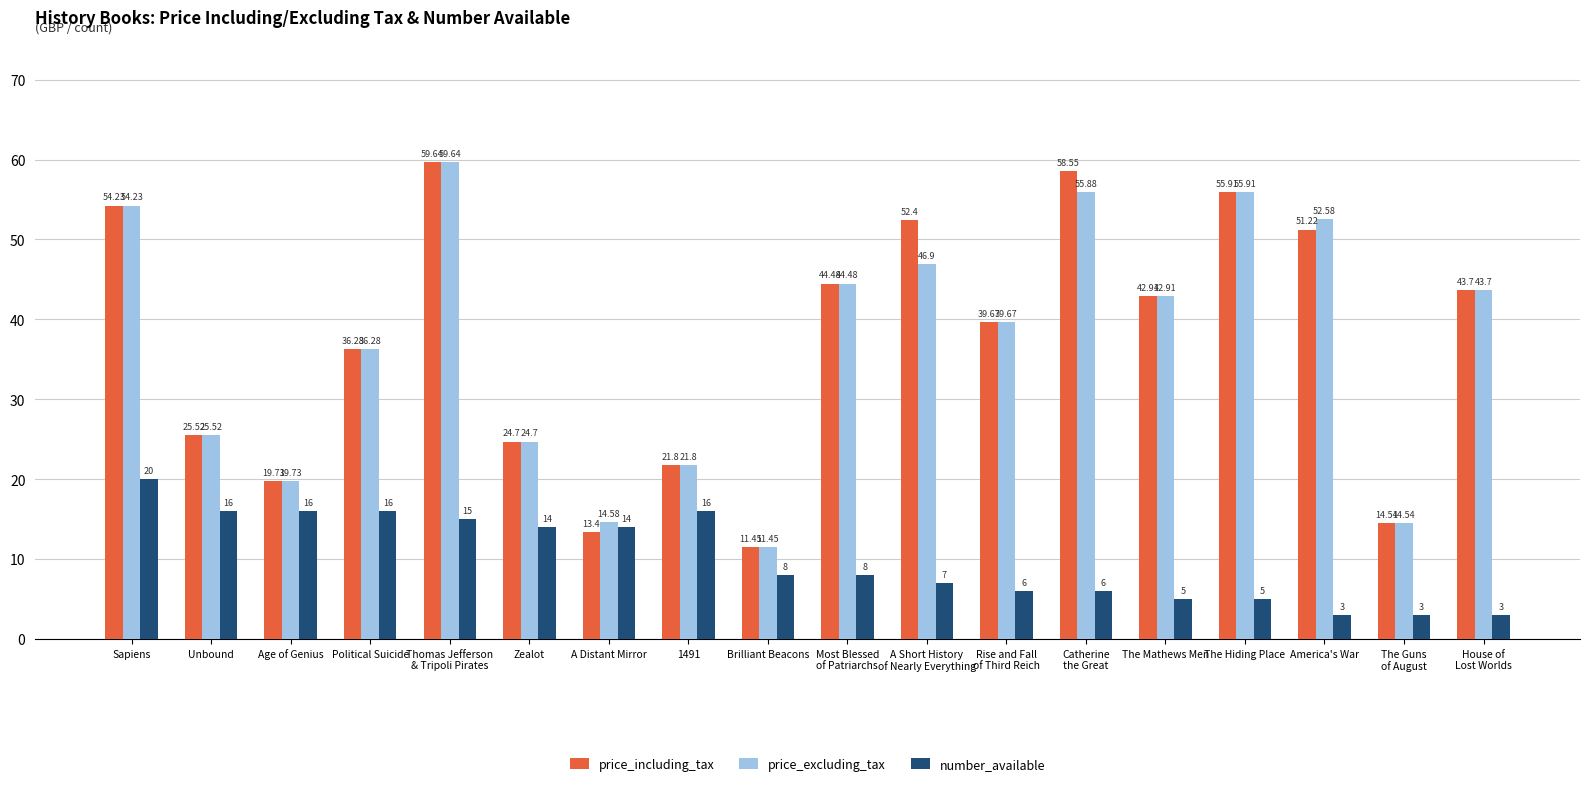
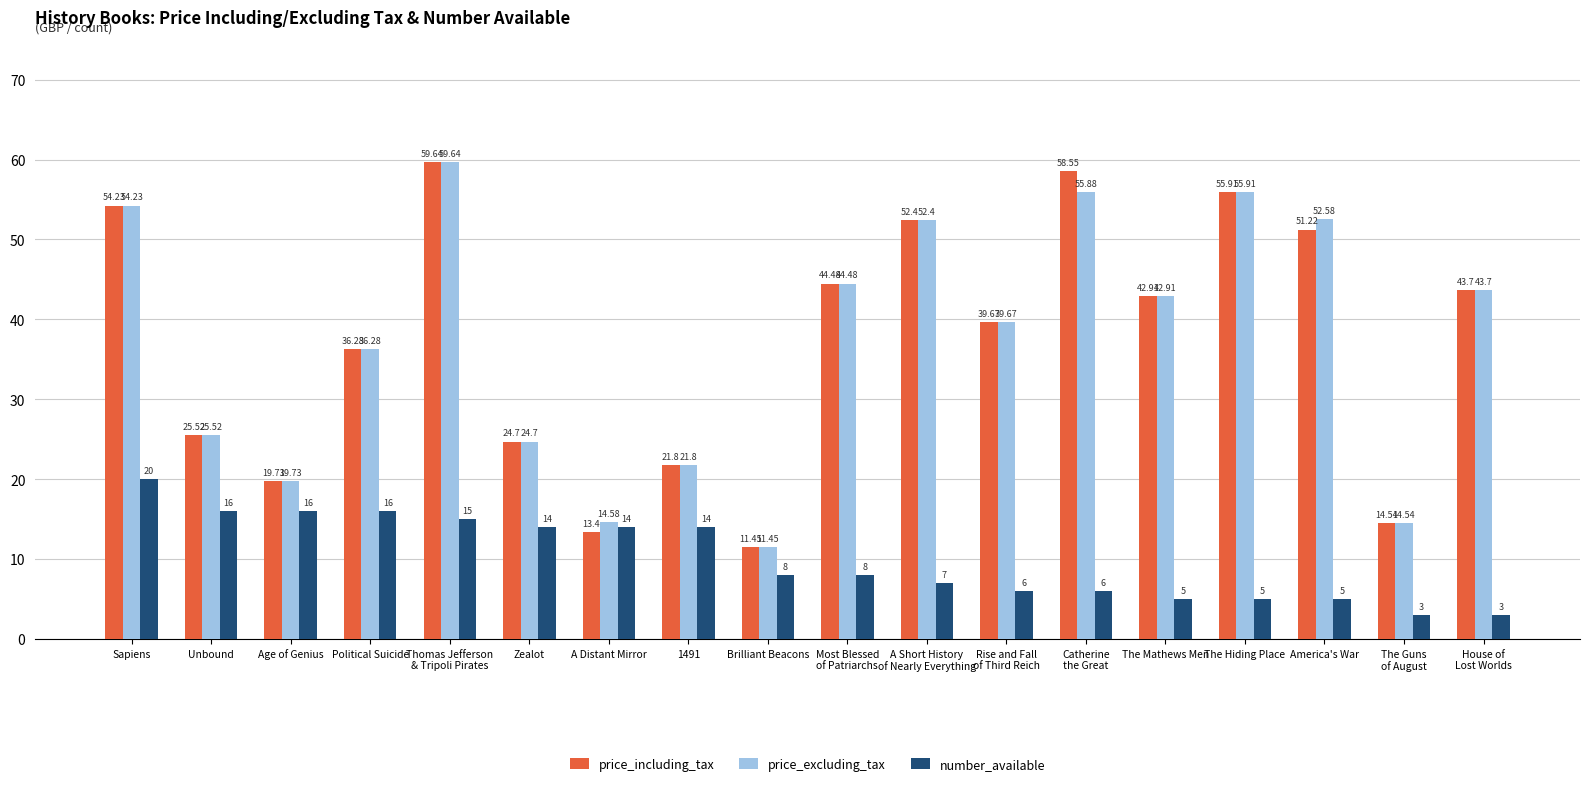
  {
    "price_including_tax": {
      "Zealot": 24.7,
      "A Distant Mirror": 13.4,
      "1491": 21.8,
      "A Short History of Nearly Everything": 52.4,
      "Catherine the Great": 58.55,
      "America's War": 51.22,
      "House of Lost Worlds": 43.7
    },
    "price_excluding_tax": {
      "Zealot": 24.7,
      "A Distant Mirror": 14.58,
      "1491": 21.8,
-     "A Short History of Nearly Everything": 46.9,
+     "A Short History of Nearly Everything": 52.4,
      "Catherine the Great": 55.88,
      "America's War": 52.58,
      "House of Lost Worlds": 43.7
    },
    "number_available": {
      "Sapiens": 20,
      "Unbound": 16,
      "Age of Genius": 16,
      "Political Suicide": 16,
      "Thomas Jefferson & Tripoli Pirates": 15,
      "Zealot": 14,
      "A Distant Mirror": 14,
-     "1491": 16,
+     "1491": 14,
      "Brilliant Beacons": 8,
      "Most Blessed of Patriarchs": 8,
      "A Short History of Nearly Everything": 7,
      "Rise and Fall of Third Reich": 6,
      "Catherine the Great": 6,
      "The Mathews Men": 5,
      "The Hiding Place": 5,
-     "America's War": 3,
+     "America's War": 5,
      "The Guns of August": 3,
      "House of Lost Worlds": 3
    }
  }
